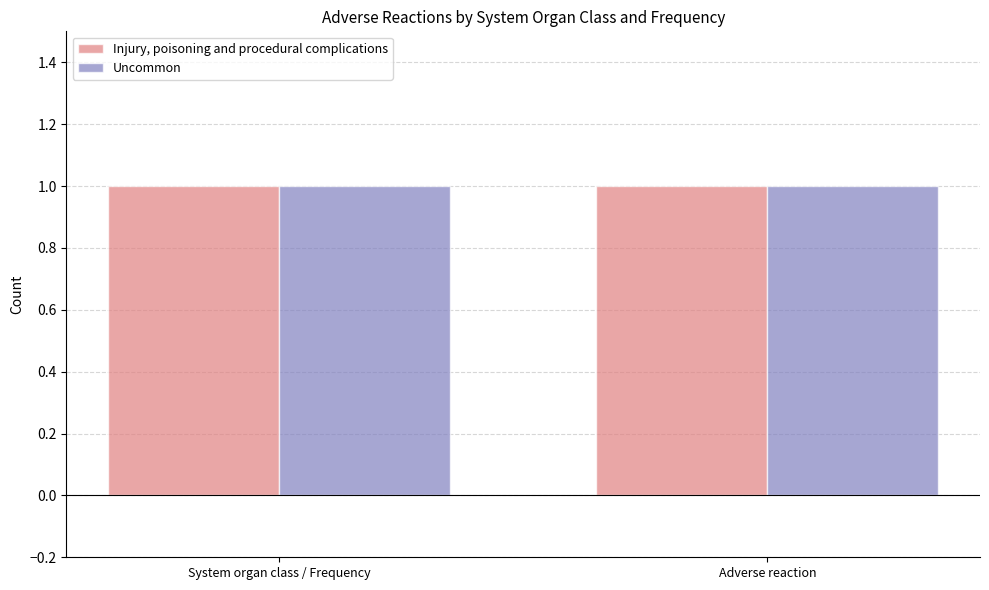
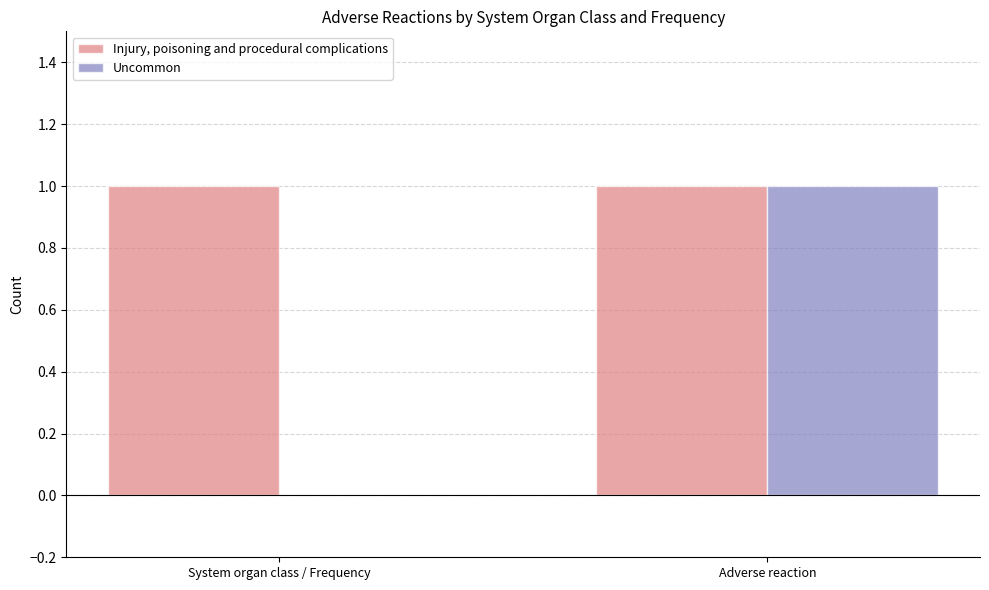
  {
    "Injury, poisoning and procedural complications": {
      "System organ class / Frequency": 1,
      "Adverse reaction": 1
    },
    "Uncommon": {
-     "System organ class / Frequency": 1,
+     "System organ class / Frequency": 0,
      "Adverse reaction": 1
    }
  }
